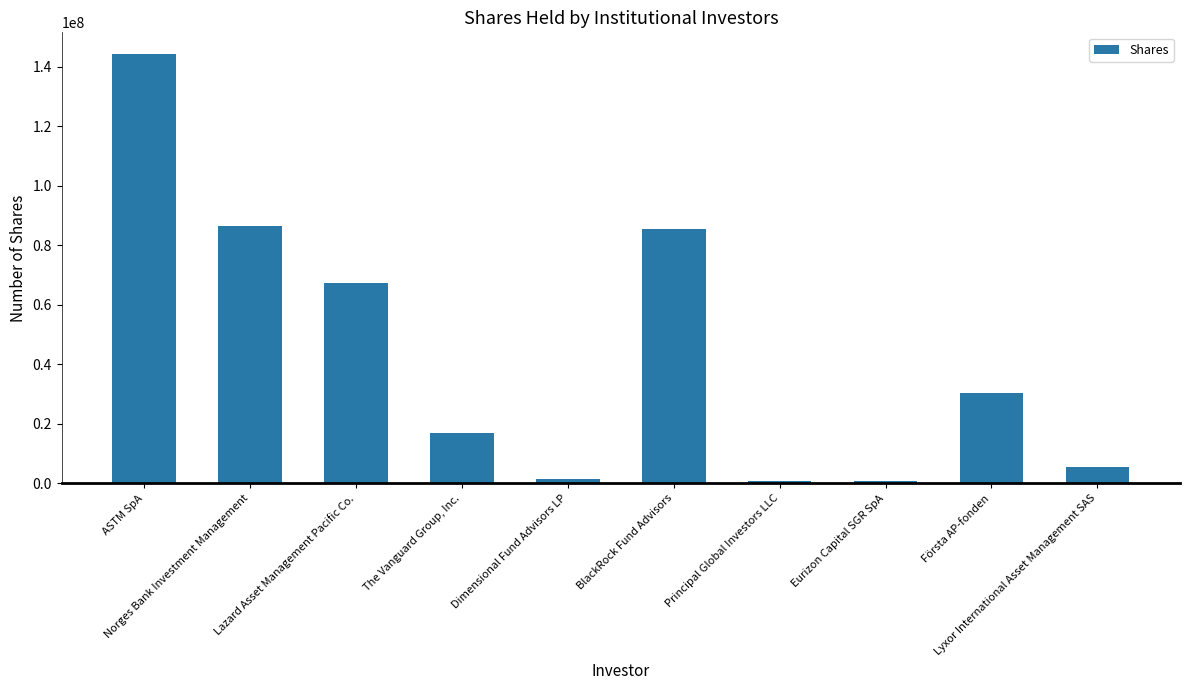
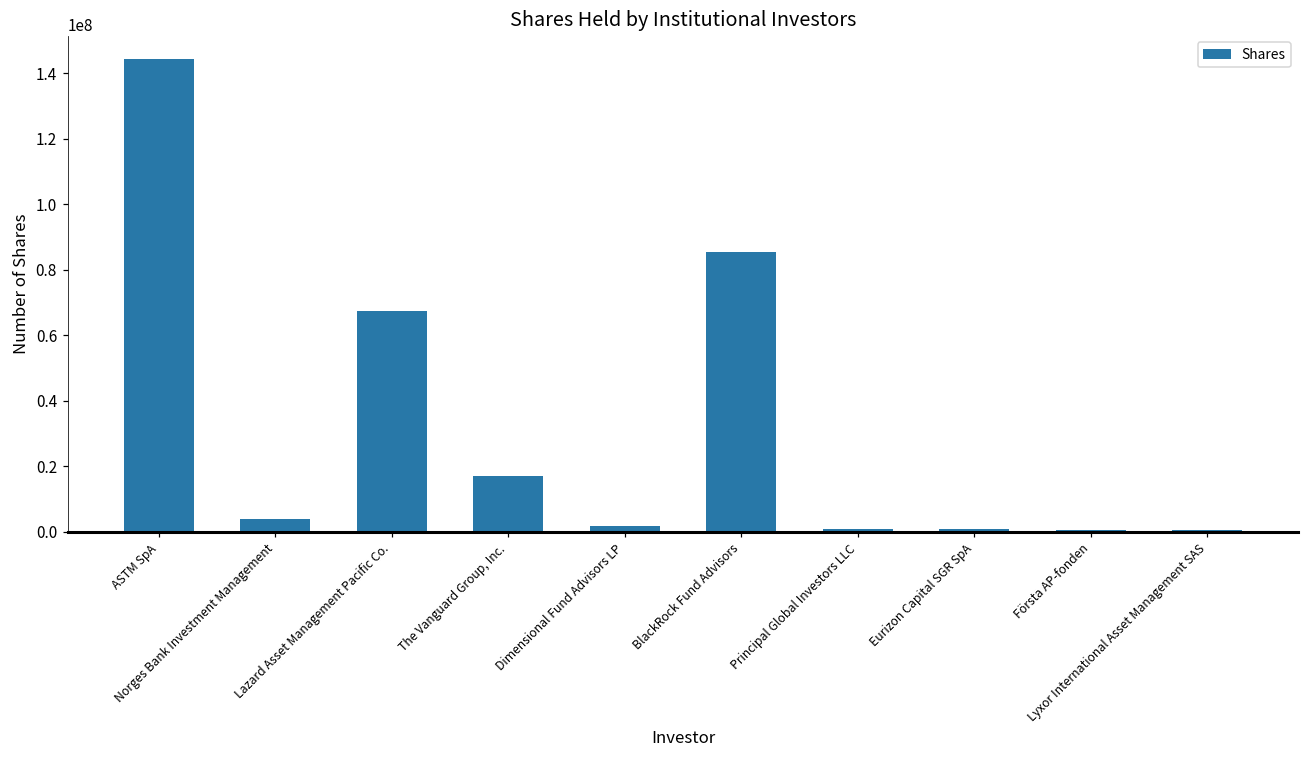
  {
    "ASTM SpA": 144000000,
-   "Norges Bank Investment Management": 87000000,
+   "Norges Bank Investment Management": 4000000,
    "Lazard Asset Management Pacific Co.": 67000000,
    "The Vanguard Group, Inc.": 17000000,
    "Dimensional Fund Advisors LP": 2000000,
    "BlackRock Fund Advisors": 85000000,
-   "Första AP-fonden": 30000000,
-   "Lyxor International Asset Management SAS": 6000000
+   "Första AP-fonden": 1000000,
+   "Lyxor International Asset Management SAS": 1000000
  }
